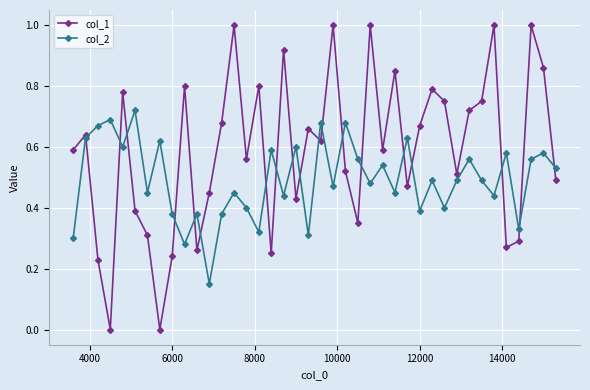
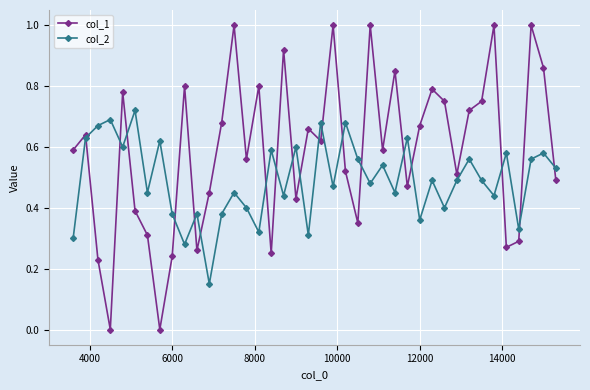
  {
    "col_1": {
      "6000": 0.24,
      "12000": 0.67
    },
    "col_2": {
      "6000": 0.38,
-     "12000": 0.39
+     "12000": 0.36
    }
  }
